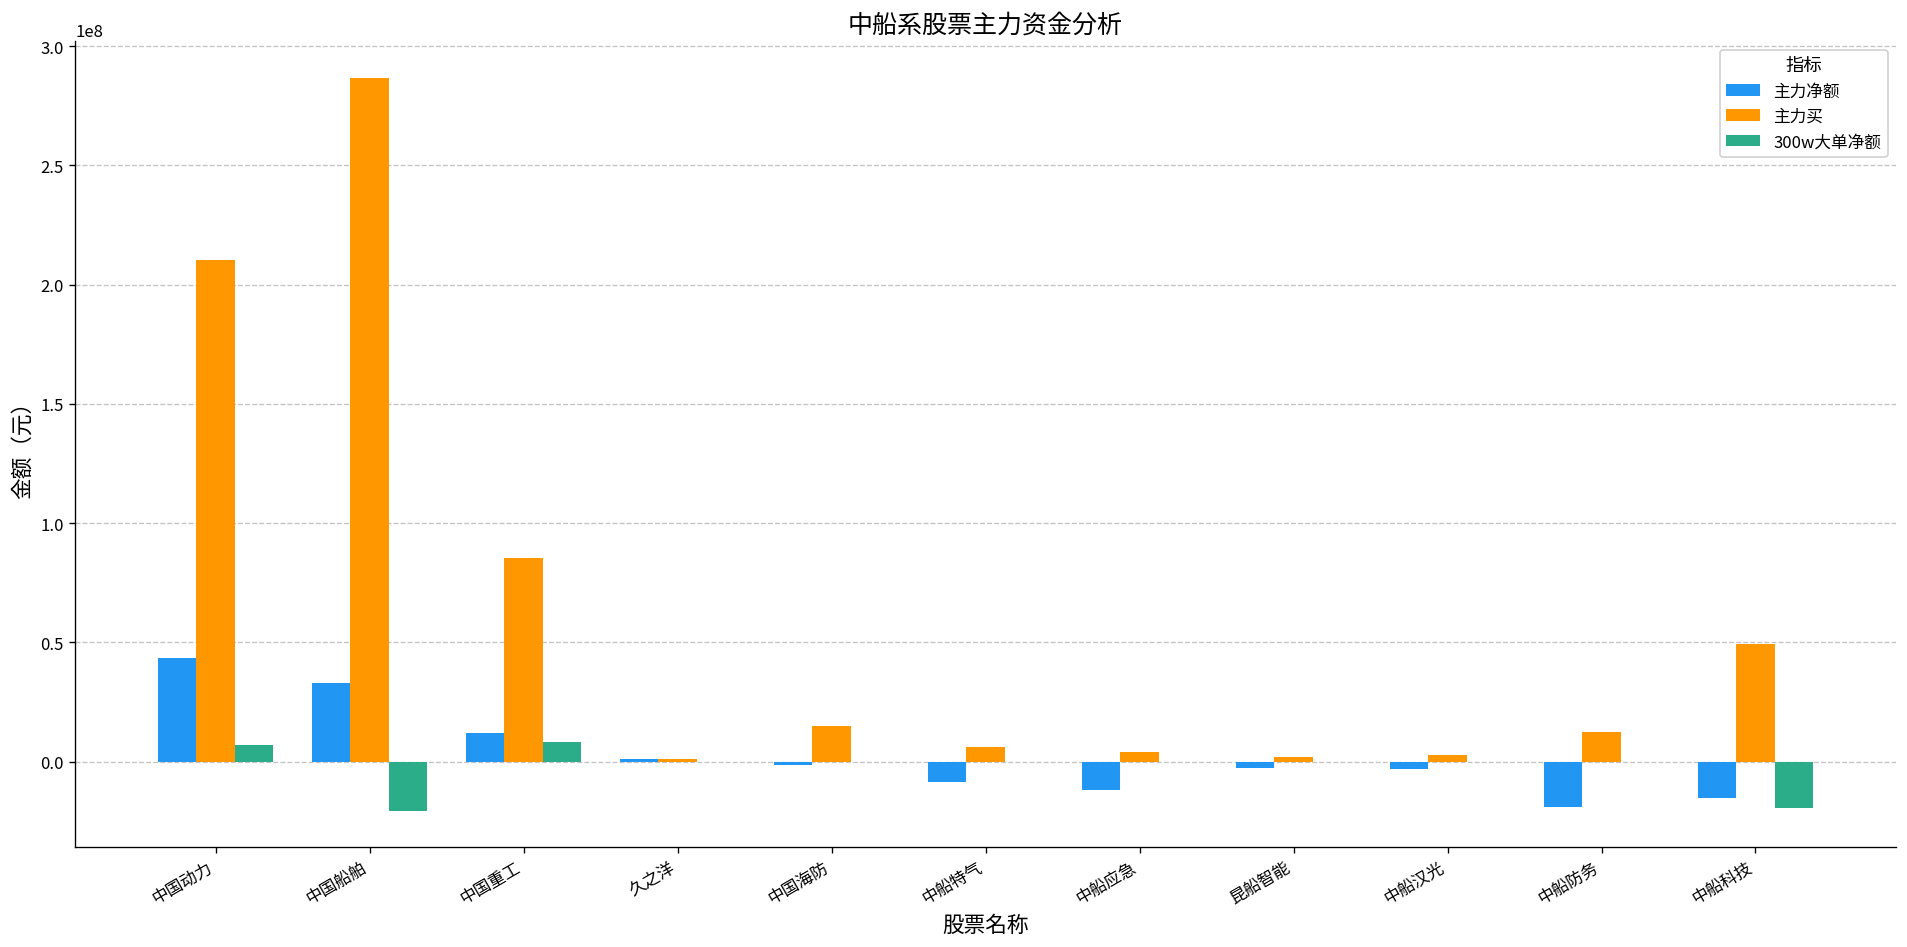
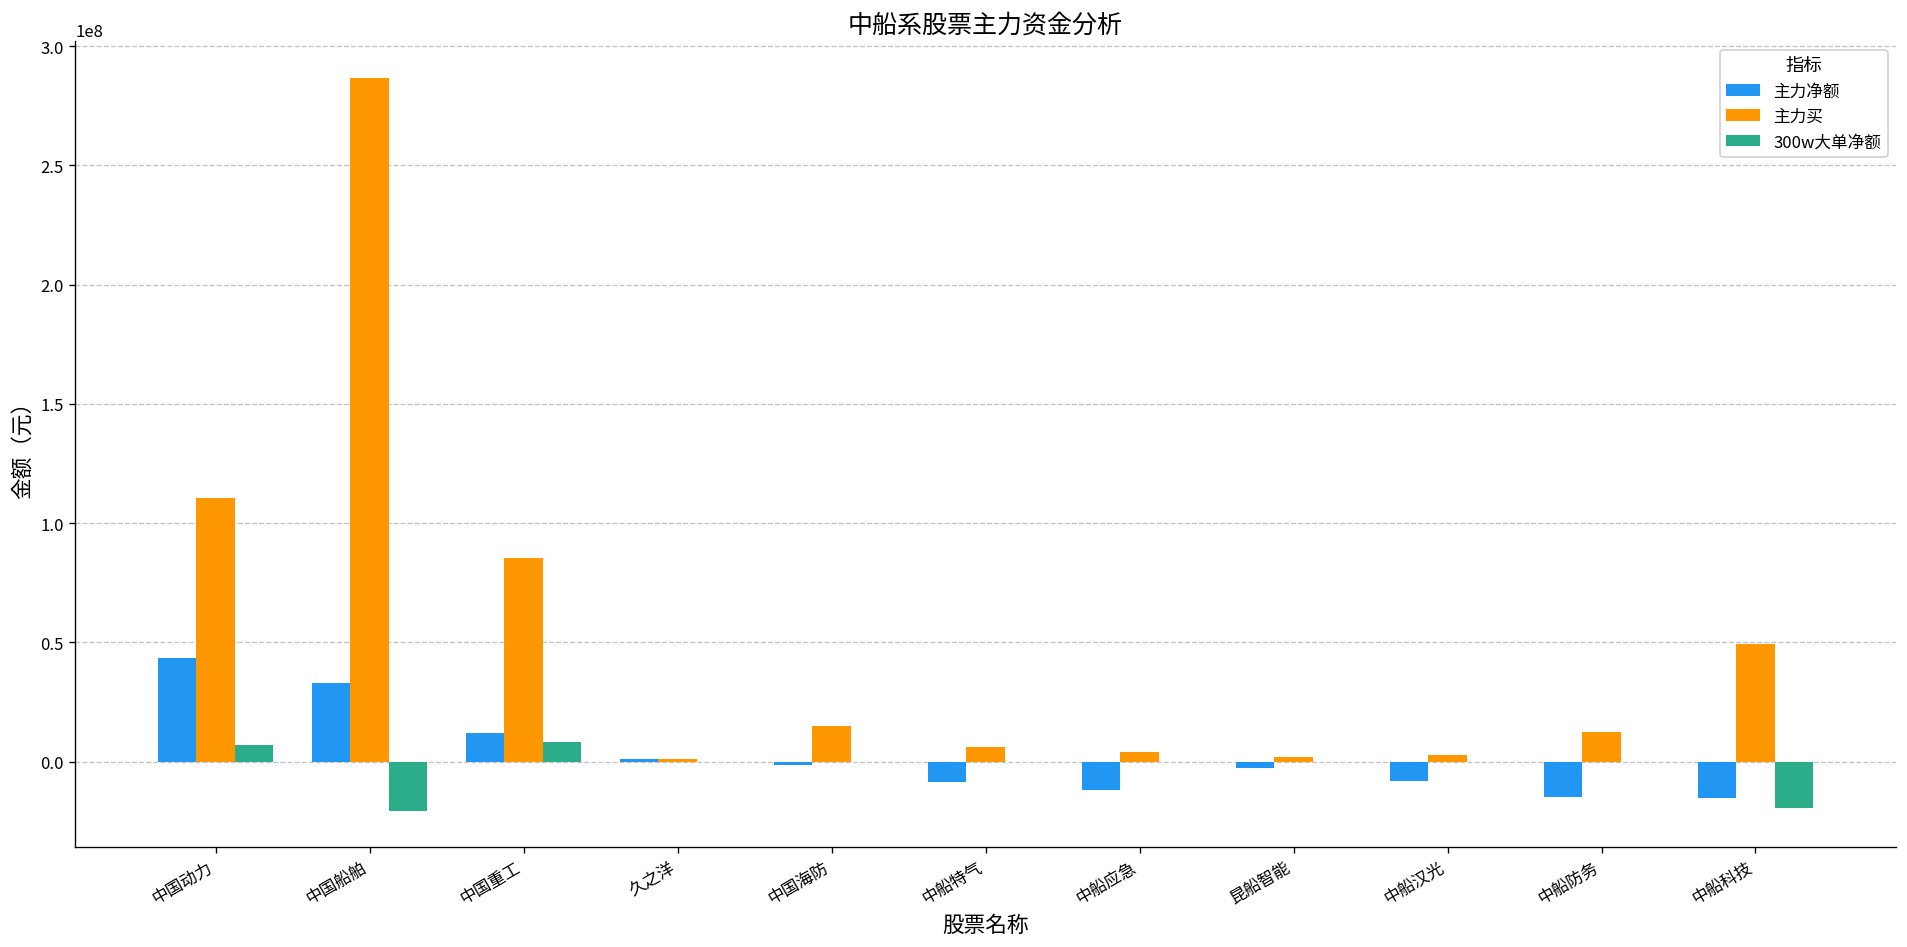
  {
    "主力净额": {
      "中国动力": 44000000,
      "中国船舶": 33000000,
      "中国重工": 12000000,
      "中国海防": -1000000,
      "中船特气": -8000000,
      "中船应急": -12000000,
      "昆船智能": -3000000,
-     "中船汉光": -3000000,
-     "中船防务": -19000000,
+     "中船汉光": -8000000,
+     "中船防务": -15000000,
      "中船科技": -15000000
    },
    "主力买": {
-     "中国动力": 210000000,
+     "中国动力": 111000000,
      "中国船舶": 287000000,
      "中国重工": 85000000,
      "中国海防": 15000000,
      "中船特气": 6000000,
      "中船应急": 4000000,
      "昆船智能": 2000000,
      "中船汉光": 3000000,
      "中船防务": 13000000,
      "中船科技": 50000000
    },
    "300w大单净额": {
      "中国动力": 7000000,
      "中国船舶": -20000000,
      "中国重工": 8000000,
      "久之洋": 0,
      "中国海防": 0,
      "中船特气": 0,
      "中船应急": 0,
      "昆船智能": 0,
      "中船汉光": 0,
      "中船防务": 0,
      "中船科技": -19000000
    }
  }
